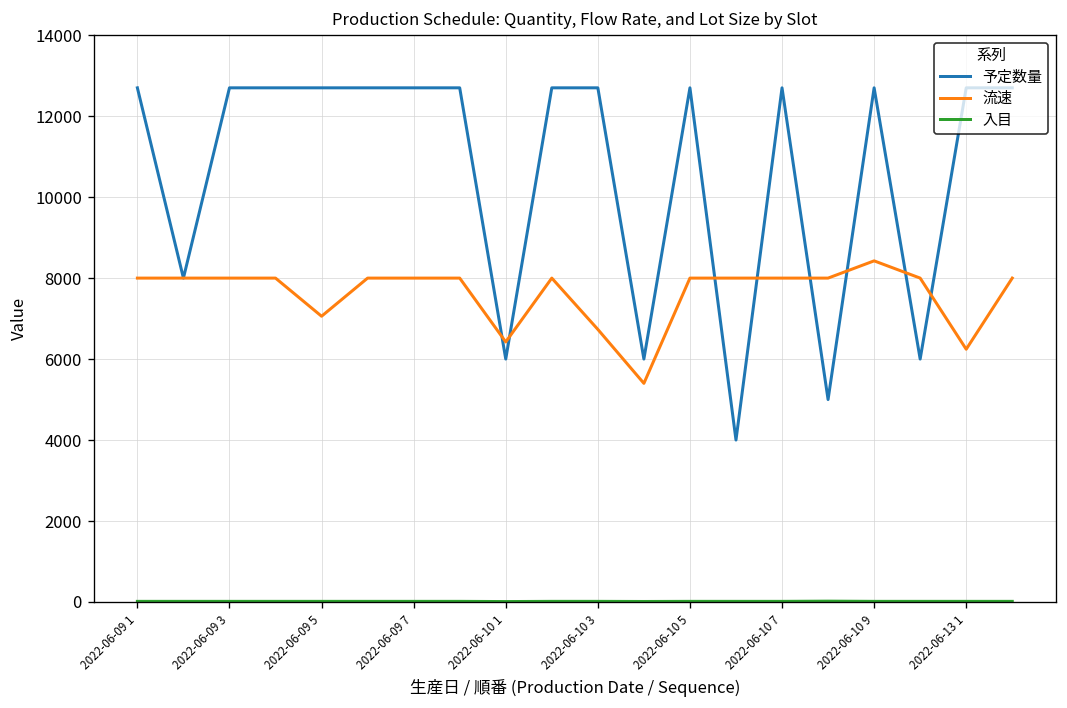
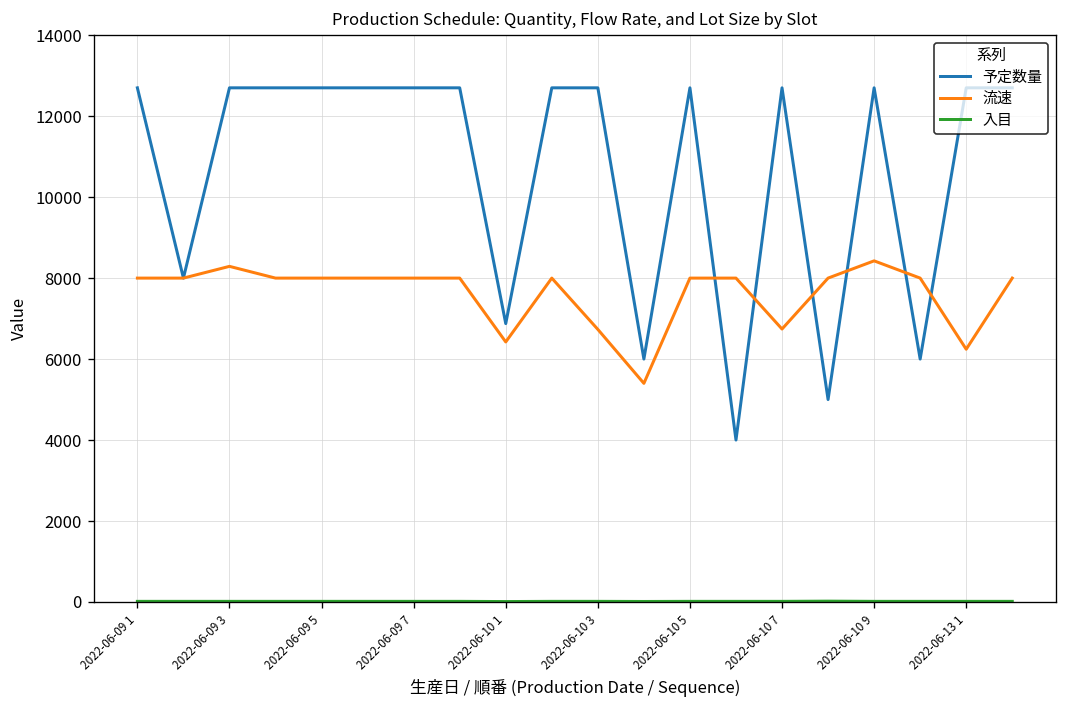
  {
    "予定数量": {
      "2022-06-09 1": 12700,
      "2022-06-09 3": 12700,
      "2022-06-09 5": 12700,
      "2022-06-09 7": 12700,
-     "2022-06-10 1": 6000,
+     "2022-06-10 1": 6900,
      "2022-06-10 3": 12700,
      "2022-06-10 5": 12700,
      "2022-06-10 7": 12700,
      "2022-06-10 9": 12700
    },
    "流速": {
      "2022-06-09 1": 8000,
-     "2022-06-09 3": 8000,
-     "2022-06-09 5": 7100,
+     "2022-06-09 3": 8300,
+     "2022-06-09 5": 8000,
      "2022-06-09 7": 8000,
      "2022-06-10 1": 6400,
      "2022-06-10 3": 6700,
      "2022-06-10 5": 8000,
-     "2022-06-10 7": 8000,
+     "2022-06-10 7": 6700,
      "2022-06-10 9": 8400,
      "2022-06-13 1": 6200
    },
    "入目": {
      "2022-06-09 1": 0,
      "2022-06-09 3": 0,
      "2022-06-09 5": 0,
      "2022-06-09 7": 0,
      "2022-06-10 1": 0,
      "2022-06-10 3": 0,
      "2022-06-10 5": 0,
      "2022-06-10 7": 0,
      "2022-06-10 9": 0,
      "2022-06-13 1": 0
    }
  }
